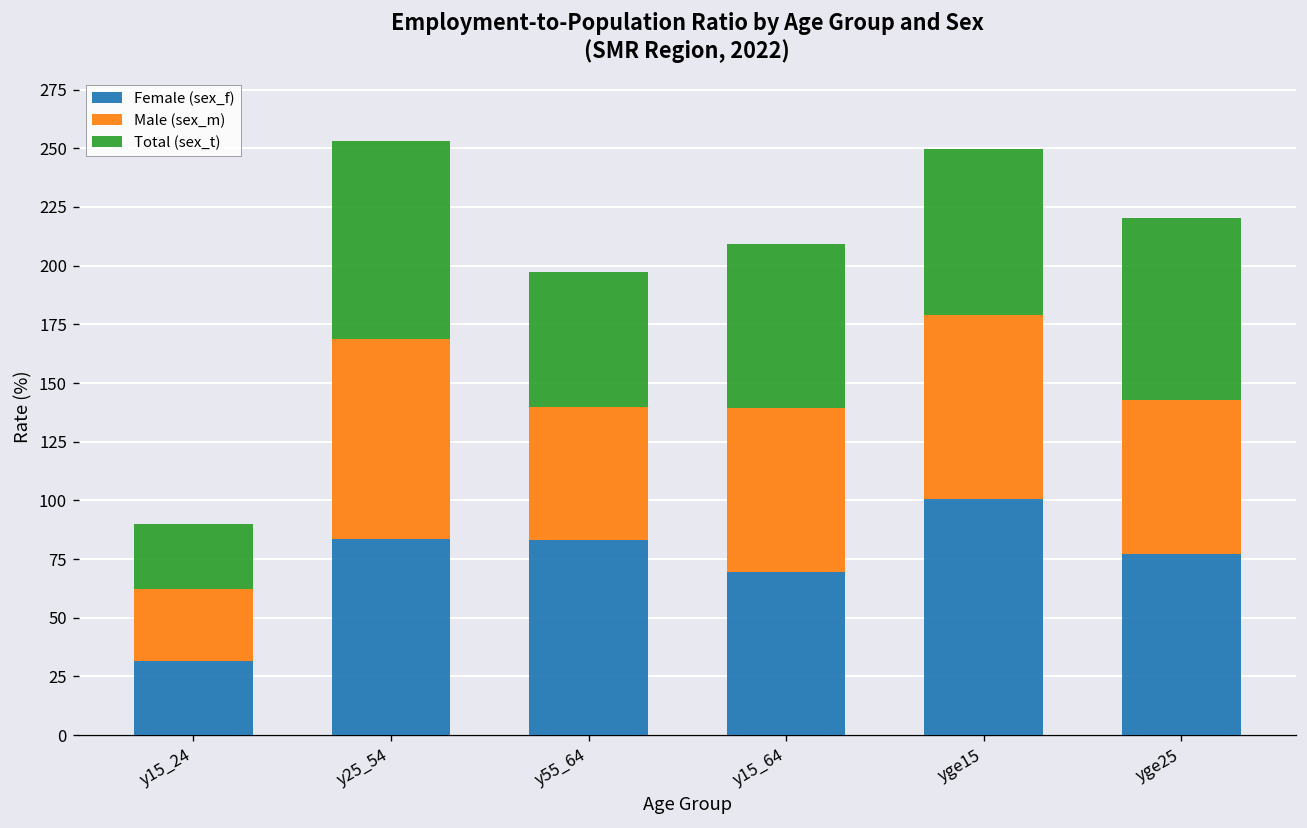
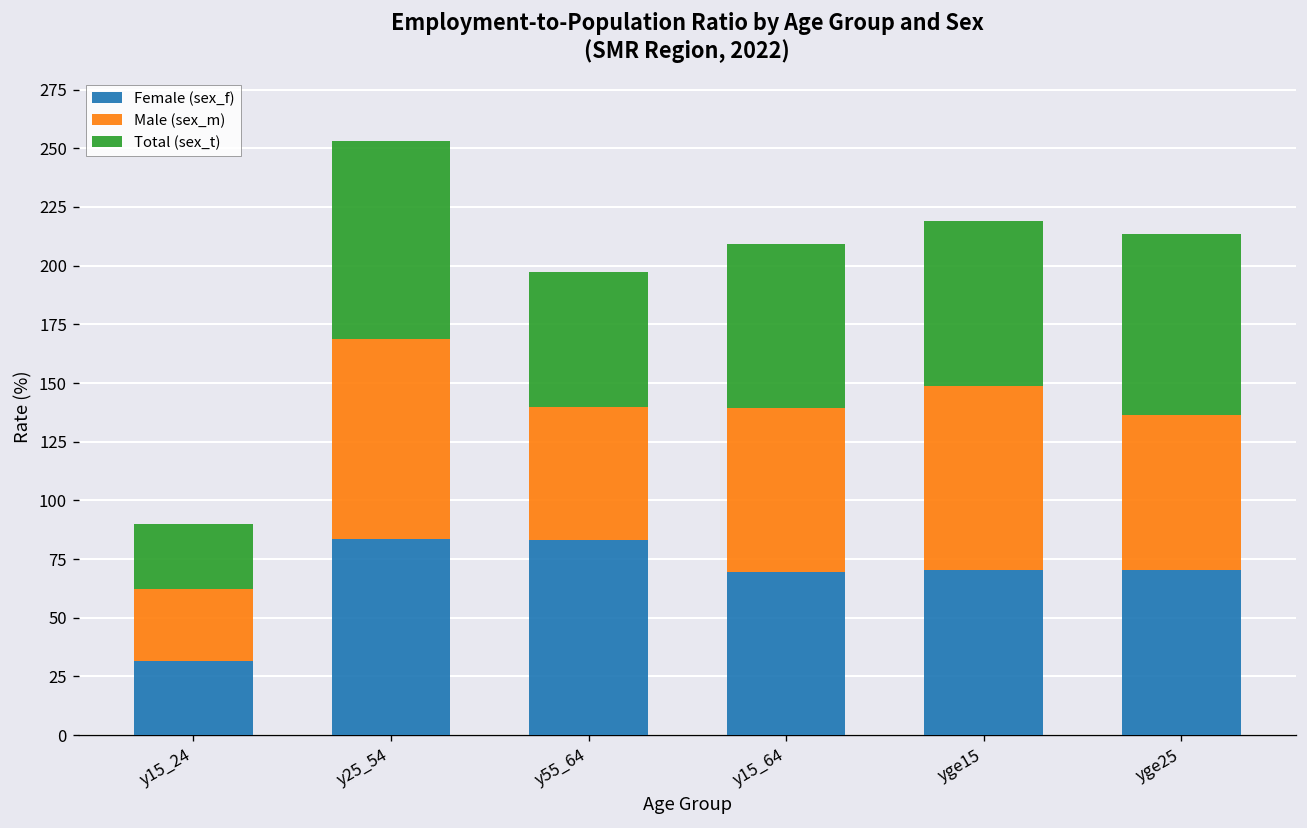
  {
    "Female (sex_f)": {
      "y15_24": 32,
      "y25_54": 84,
      "y55_64": 83,
      "y15_64": 70,
-     "yge15": 101,
-     "yge25": 77
+     "yge15": 70,
+     "yge25": 70
    },
    "Male (sex_m)": {
      "y15_24": 30,
      "y25_54": 85,
      "y55_64": 57,
      "y15_64": 70,
      "yge15": 78,
      "yge25": 66
    },
    "Total (sex_t)": {
      "y15_24": 28,
      "y25_54": 84,
      "y55_64": 57,
      "y15_64": 70,
      "yge15": 70,
      "yge25": 77
    }
  }
